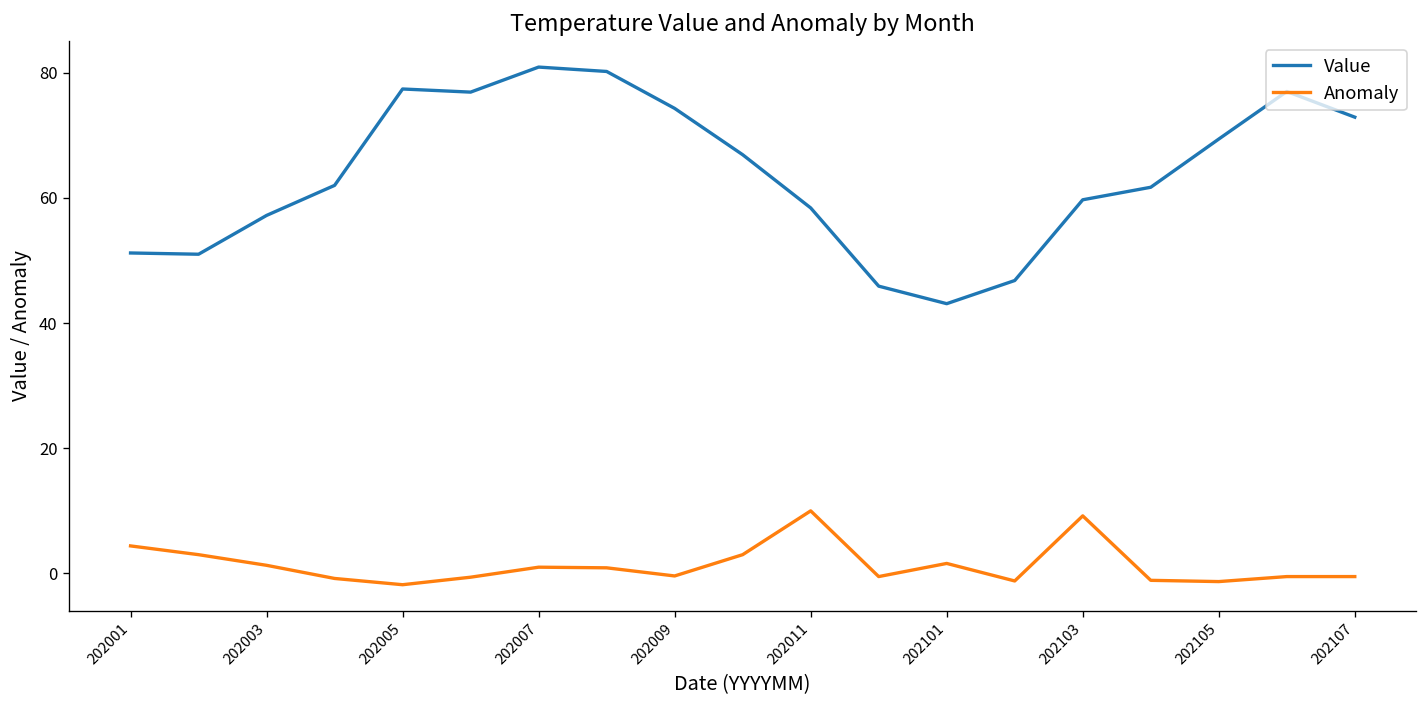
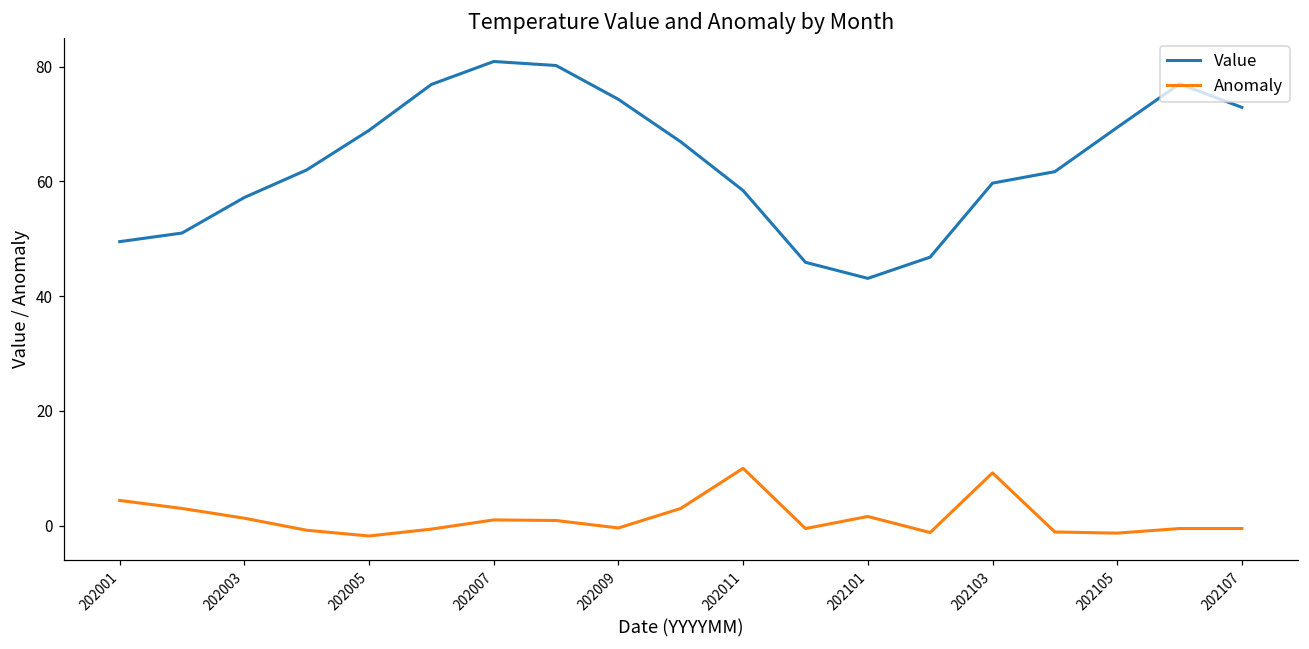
  {
    "Value": {
-     "202001": 51,
+     "202001": 50,
      "202003": 57,
-     "202005": 77,
+     "202005": 69,
      "202007": 81,
      "202009": 74,
      "202011": 58,
      "202101": 43,
      "202103": 60,
      "202105": 69,
      "202107": 73
    },
    "Anomaly": {
      "202001": 4,
      "202003": 1,
      "202005": -2,
      "202007": 1,
      "202009": 0,
      "202011": 10,
      "202101": 2,
      "202103": 9,
      "202105": -1,
      "202107": -1
    }
  }
